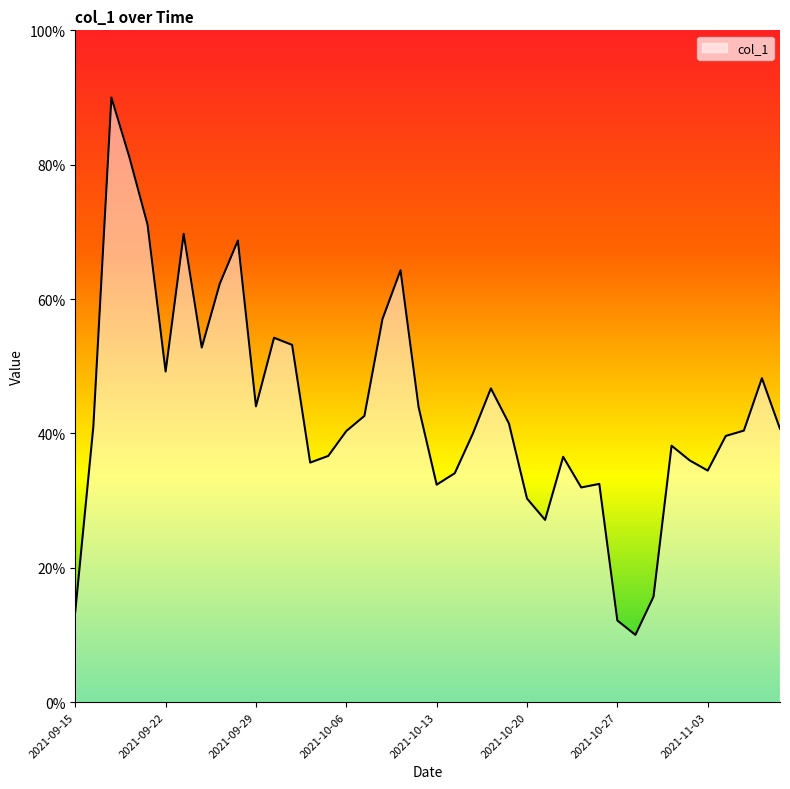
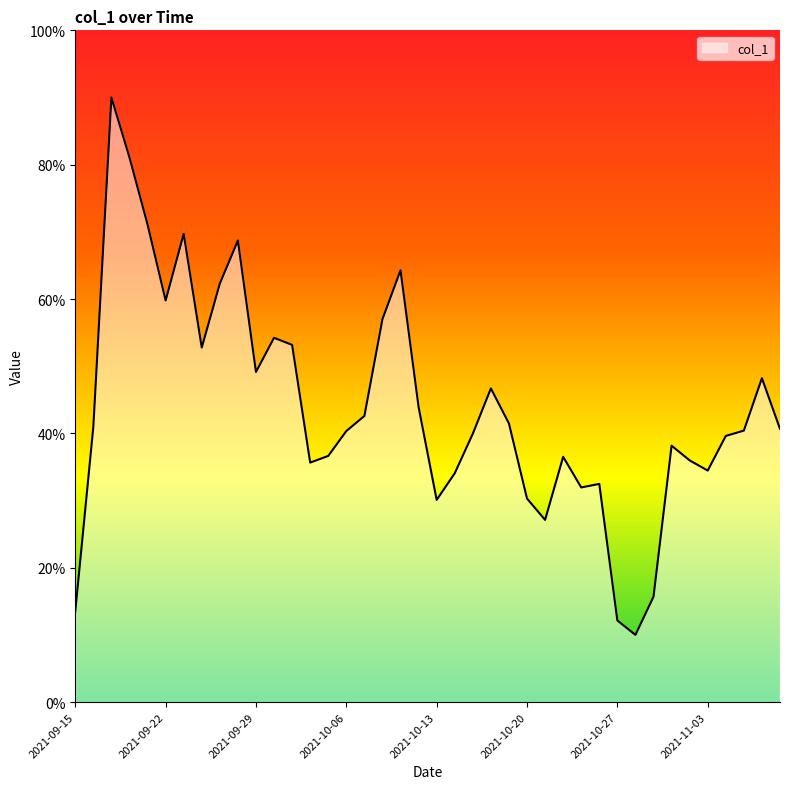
  {
    "2021-09-15": "14%",
-   "2021-09-22": "49%",
-   "2021-09-29": "44%",
+   "2021-09-22": "60%",
+   "2021-09-29": "49%",
    "2021-10-06": "40%",
-   "2021-10-13": "32%",
+   "2021-10-13": "30%",
    "2021-10-20": "30%",
    "2021-10-27": "12%",
    "2021-11-03": "34%"
  }
